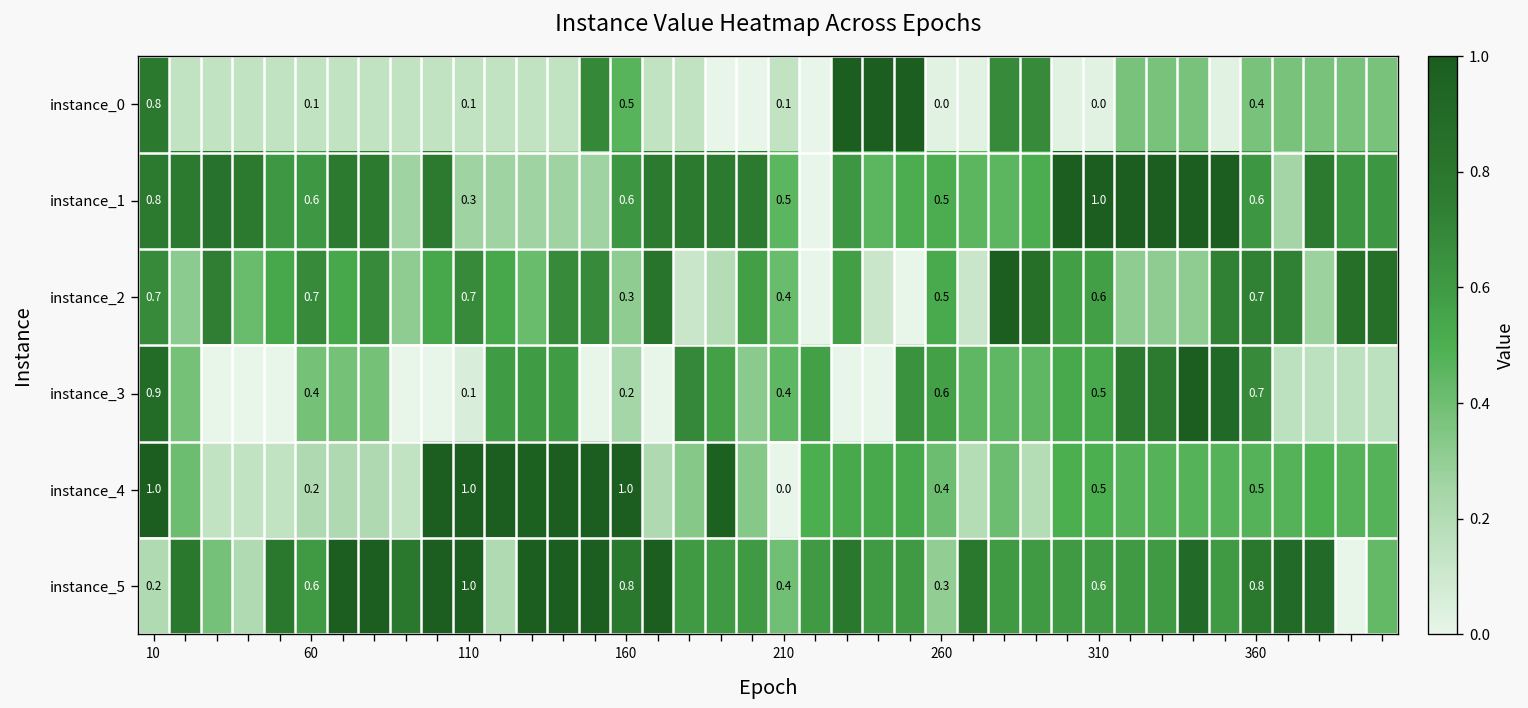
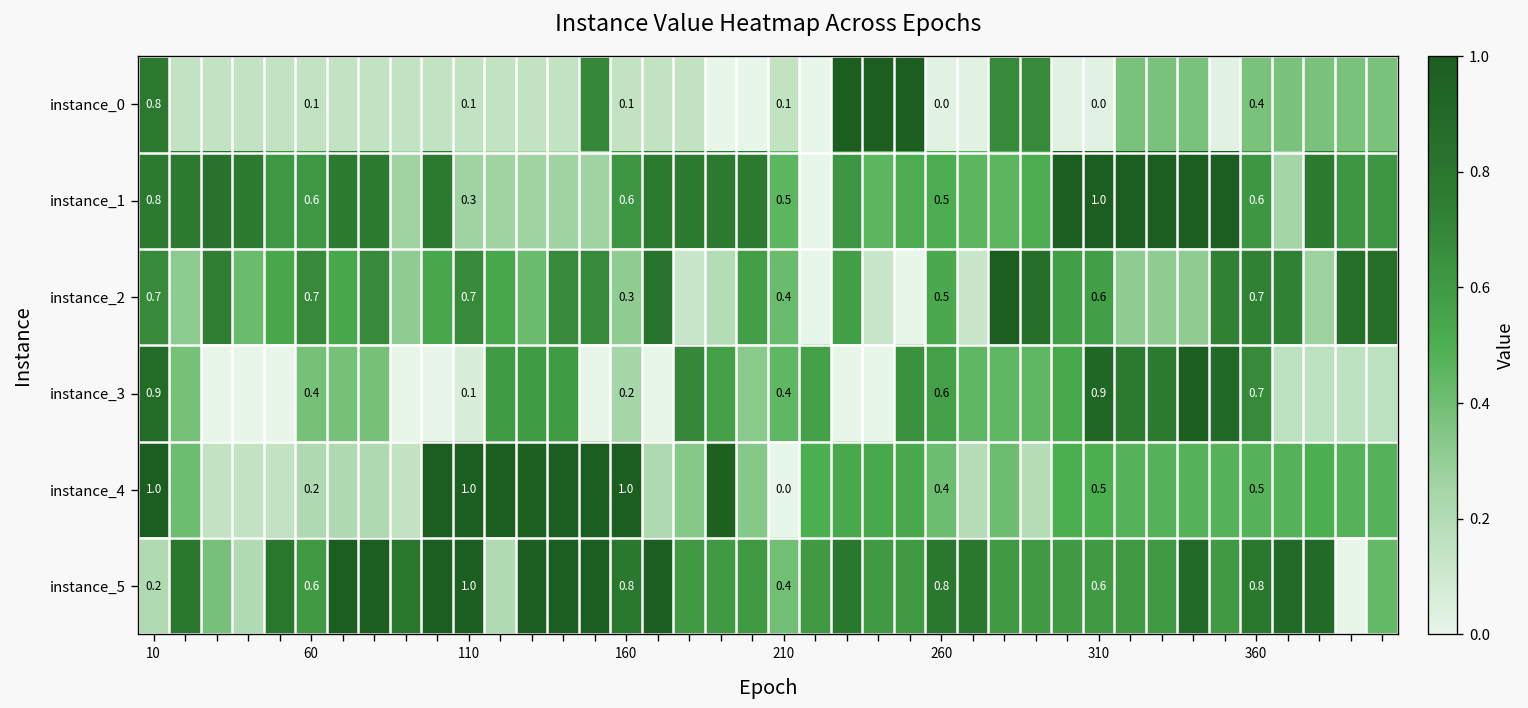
  {
    "instance_0": {
      "10": 0.8,
      "60": 0.1,
      "110": 0.1,
-     "160": 0.5,
+     "160": 0.1,
      "210": 0.1,
      "260": 0.0,
      "310": 0.0,
      "360": 0.4
    },
    "instance_1": {
      "10": 0.8,
      "60": 0.6,
      "110": 0.3,
      "160": 0.6,
      "210": 0.5,
      "260": 0.5,
      "310": 1.0,
      "360": 0.6
    },
    "instance_2": {
      "10": 0.7,
      "60": 0.7,
      "110": 0.7,
      "160": 0.3,
      "210": 0.4,
      "260": 0.5,
      "310": 0.6,
      "360": 0.7
    },
    "instance_3": {
      "10": 0.9,
      "60": 0.4,
      "110": 0.1,
      "160": 0.2,
      "210": 0.4,
      "260": 0.6,
-     "310": 0.5,
+     "310": 0.9,
      "360": 0.7
    },
    "instance_4": {
      "10": 1.0,
      "60": 0.2,
      "110": 1.0,
      "160": 1.0,
      "210": 0.0,
      "260": 0.4,
      "310": 0.5,
      "360": 0.5
    },
    "instance_5": {
      "10": 0.2,
      "60": 0.6,
      "110": 1.0,
      "160": 0.8,
      "210": 0.4,
-     "260": 0.3,
+     "260": 0.8,
      "310": 0.6,
      "360": 0.8
    }
  }
